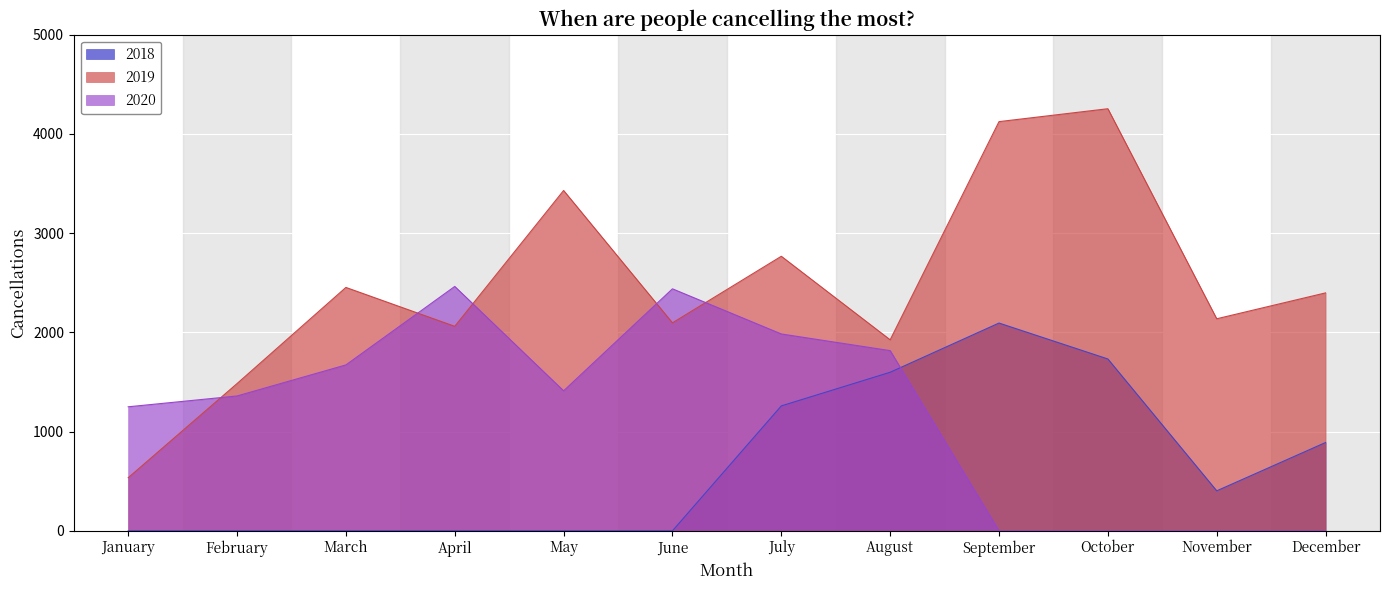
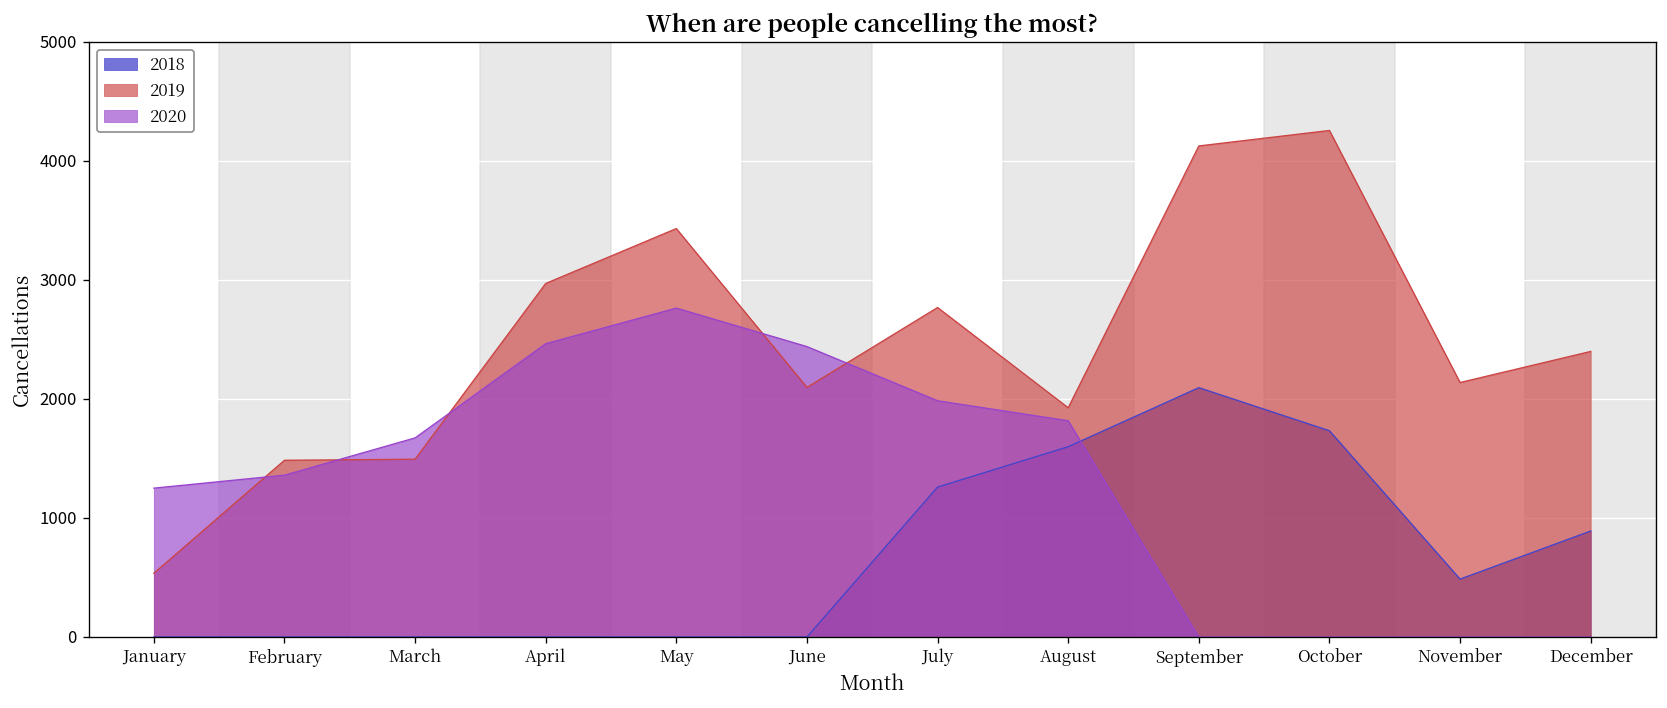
  {
    "2018": {
      "January": 0,
      "February": 0,
      "March": 0,
      "April": 0,
      "May": 0,
      "June": 0,
      "July": 1300,
      "August": 1600,
      "September": 2100,
      "October": 1700,
-     "November": 400,
+     "November": 500,
      "December": 900
    },
    "2019": {
      "January": 500,
      "February": 1500,
-     "March": 2500,
-     "April": 2100,
+     "March": 1500,
+     "April": 3000,
      "May": 3400,
      "June": 2100,
      "July": 2800,
      "August": 1900,
      "September": 4100,
      "October": 4300,
      "November": 2100,
      "December": 2400
    },
    "2020": {
      "January": 1300,
      "February": 1400,
      "March": 1700,
      "April": 2500,
-     "May": 1400,
+     "May": 2800,
      "June": 2400,
      "July": 2000,
      "August": 1800,
      "September": 0,
      "October": 0,
      "November": 0,
      "December": 0
    }
  }
